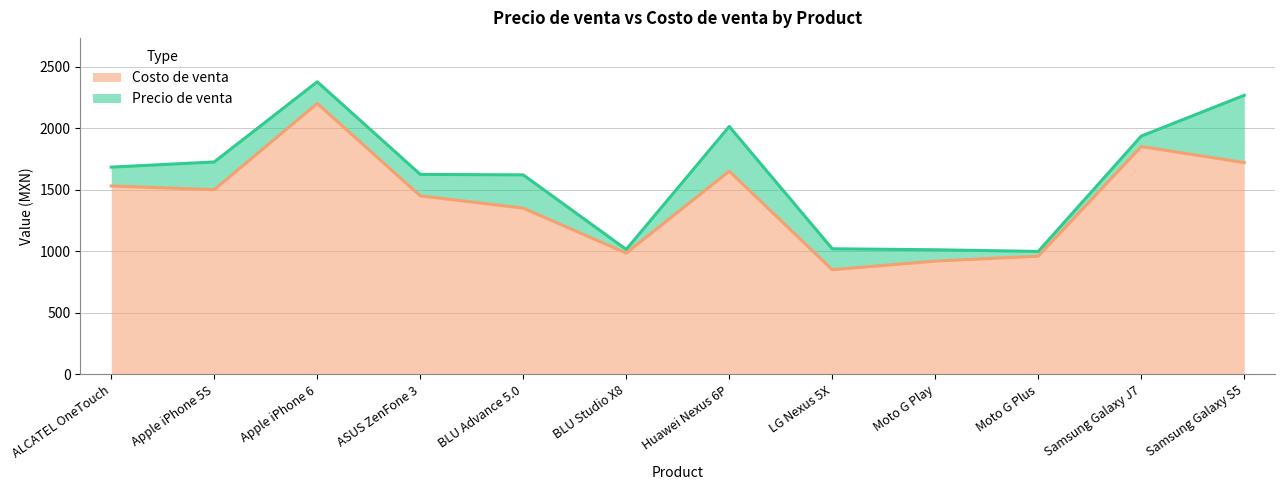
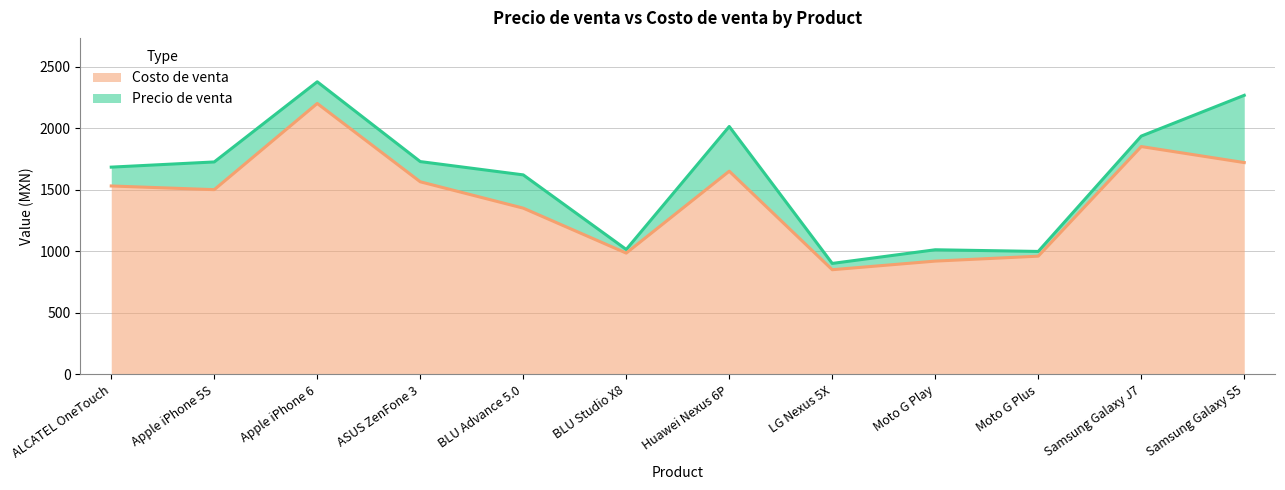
  {
    "Precio de venta": {
      "ALCATEL OneTouch": 1680,
      "Apple iPhone 5S": 1730,
      "Apple iPhone 6": 2380,
-     "ASUS ZenFone 3": 1620,
+     "ASUS ZenFone 3": 1730,
      "BLU Advance 5.0": 1620,
      "BLU Studio X8": 1010,
      "Huawei Nexus 6P": 2010,
-     "LG Nexus 5X": 1020,
+     "LG Nexus 5X": 900,
      "Moto G Play": 1010,
      "Moto G Plus": 1000,
      "Samsung Galaxy J7": 1930,
      "Samsung Galaxy S5": 2270
    },
    "Costo de venta": {
      "ALCATEL OneTouch": 1530,
      "Apple iPhone 5S": 1500,
      "Apple iPhone 6": 2200,
-     "ASUS ZenFone 3": 1450,
+     "ASUS ZenFone 3": 1560,
      "BLU Advance 5.0": 1350,
      "BLU Studio X8": 990,
      "Huawei Nexus 6P": 1650,
      "LG Nexus 5X": 850,
      "Moto G Play": 920,
      "Moto G Plus": 960,
      "Samsung Galaxy J7": 1850,
      "Samsung Galaxy S5": 1720
    }
  }
